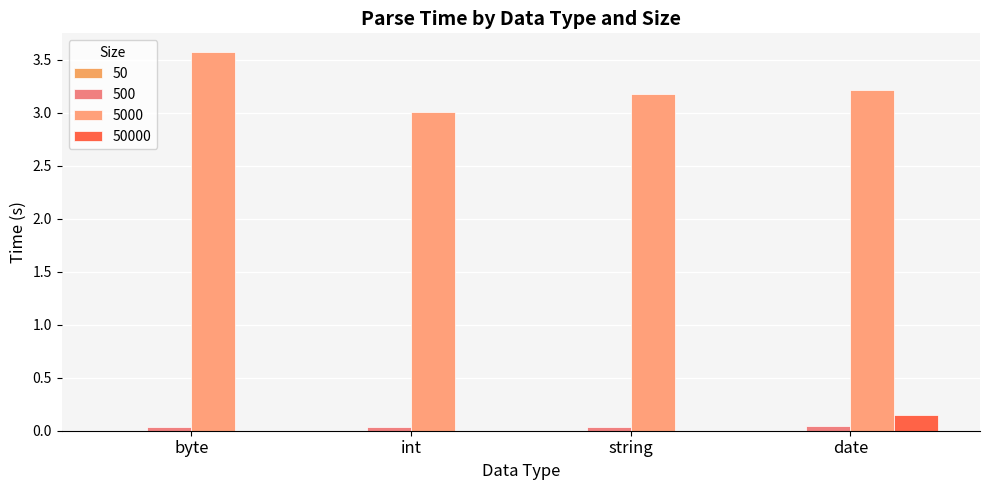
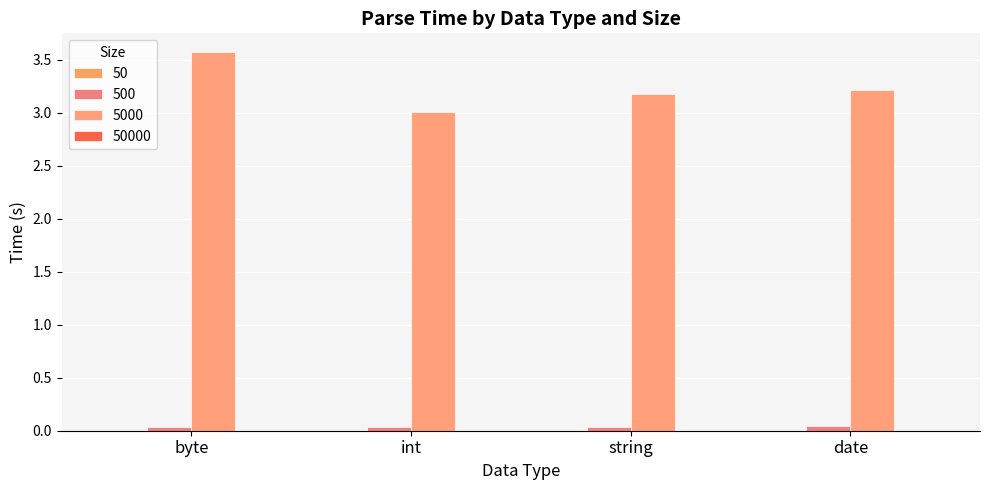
  {
    "50000": {
      "byte": 0.00,
      "int": 0.00,
      "string": 0.00,
-     "date": 0.15
+     "date": 0.00
    }
  }
